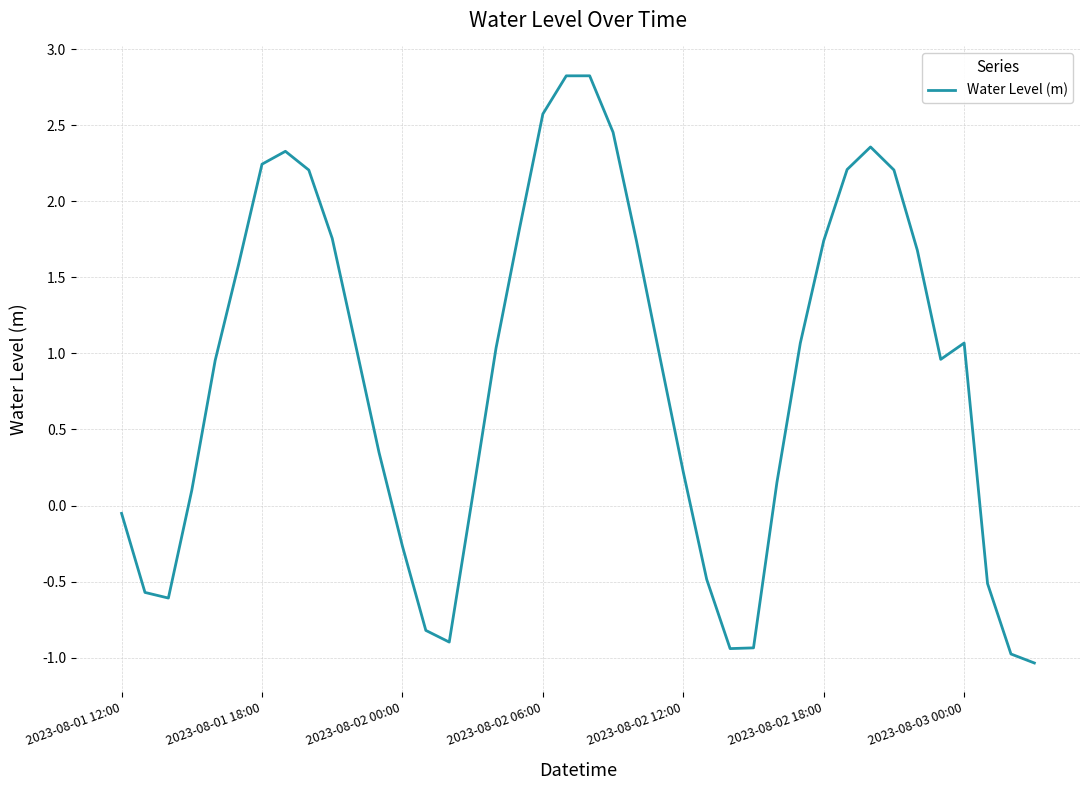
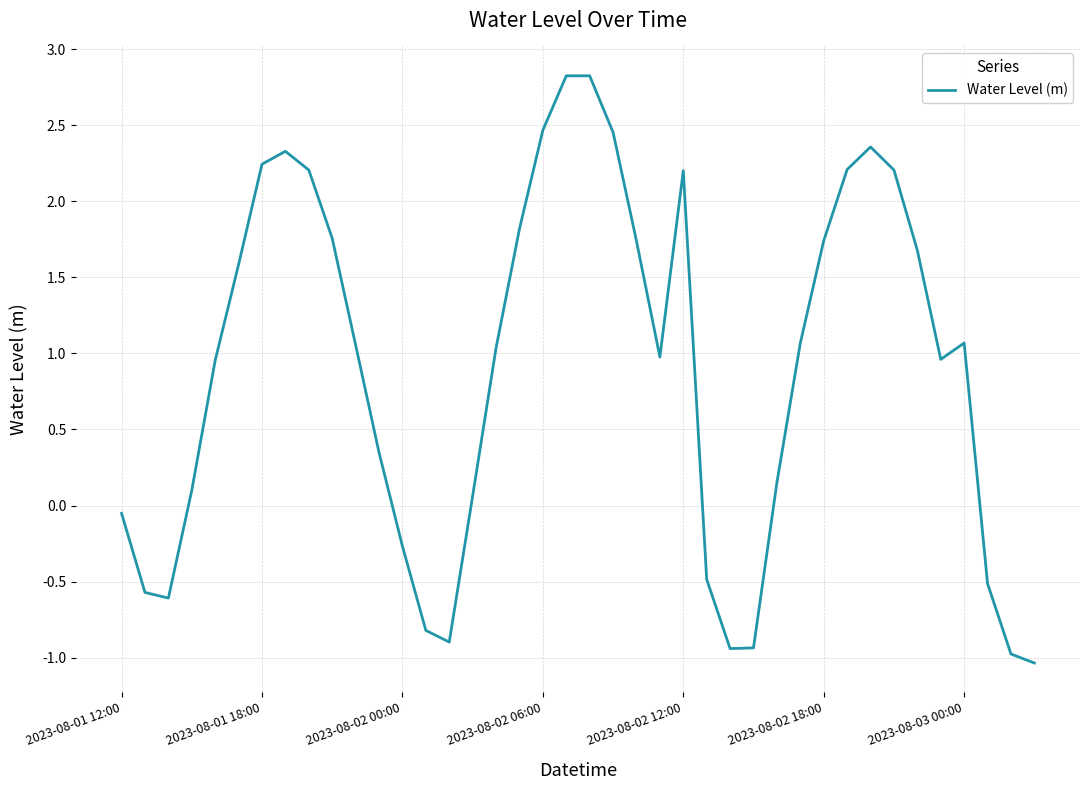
  {
    "2023-08-01 12:00": -0.05,
    "2023-08-01 18:00": 2.24,
    "2023-08-02 00:00": -0.27,
-   "2023-08-02 06:00": 2.57,
-   "2023-08-02 12:00": 0.22,
+   "2023-08-02 06:00": 2.47,
+   "2023-08-02 12:00": 2.20,
    "2023-08-02 18:00": 1.74,
    "2023-08-03 00:00": 1.07
  }
